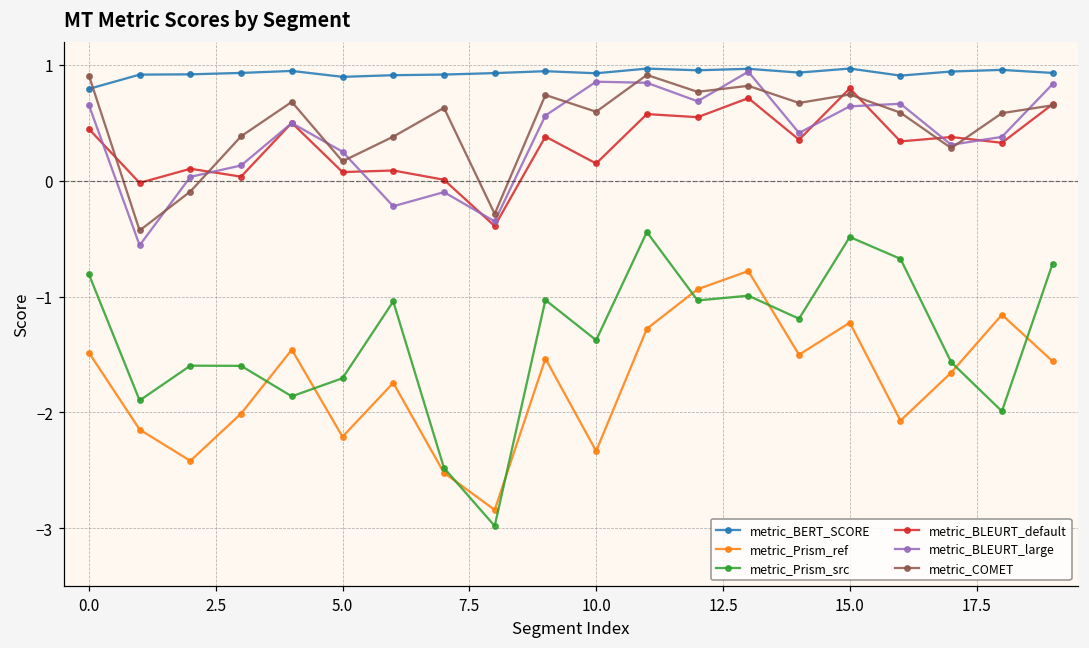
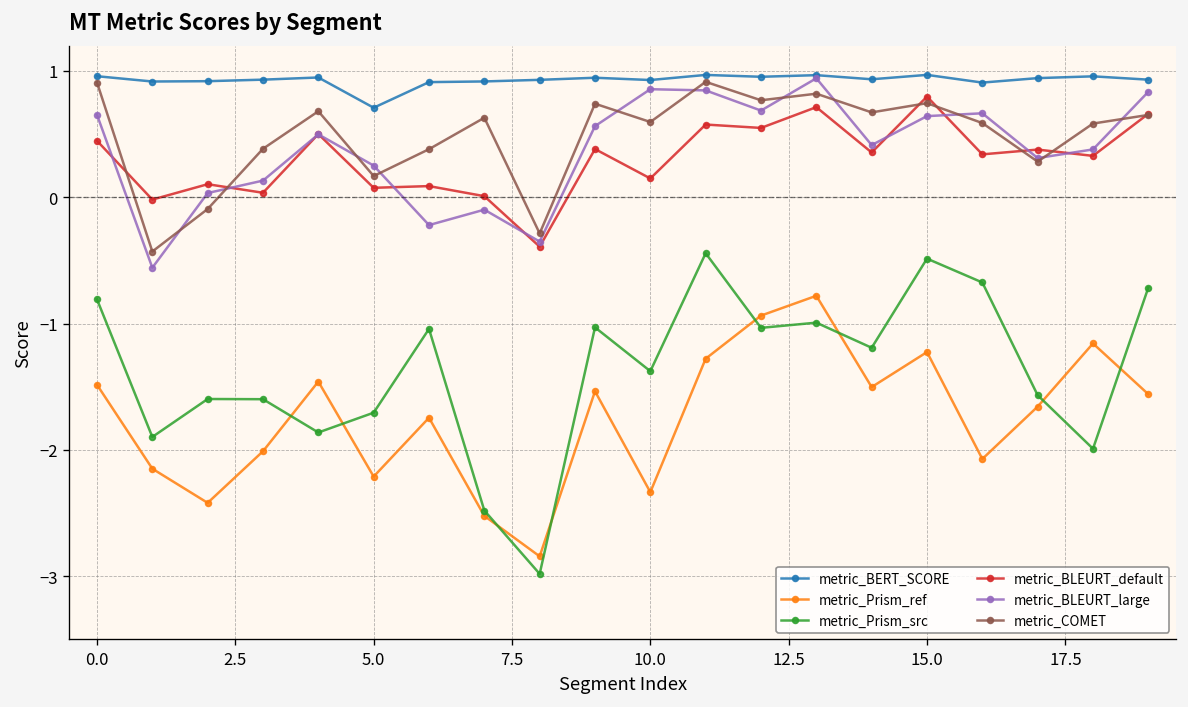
  {
    "metric_BERT_SCORE": {
-     "0.0": 0.79,
-     "5.0": 0.90,
+     "0.0": 0.96,
+     "5.0": 0.71,
      "10.0": 0.93,
      "15.0": 0.97
    },
    "metric_Prism_ref": {
      "0.0": -1.48,
      "5.0": -2.21,
      "10.0": -2.33,
      "15.0": -1.23
    },
    "metric_Prism_src": {
      "0.0": -0.81,
      "5.0": -1.70,
      "10.0": -1.38,
      "15.0": -0.49
    },
    "metric_BLEURT_default": {
      "0.0": 0.45,
      "5.0": 0.07,
      "10.0": 0.15,
      "15.0": 0.80
    },
    "metric_BLEURT_large": {
      "0.0": 0.65,
      "5.0": 0.25,
      "10.0": 0.86,
      "15.0": 0.64
    },
    "metric_COMET": {
      "0.0": 0.91,
      "5.0": 0.17,
      "10.0": 0.60,
      "15.0": 0.74
    }
  }
